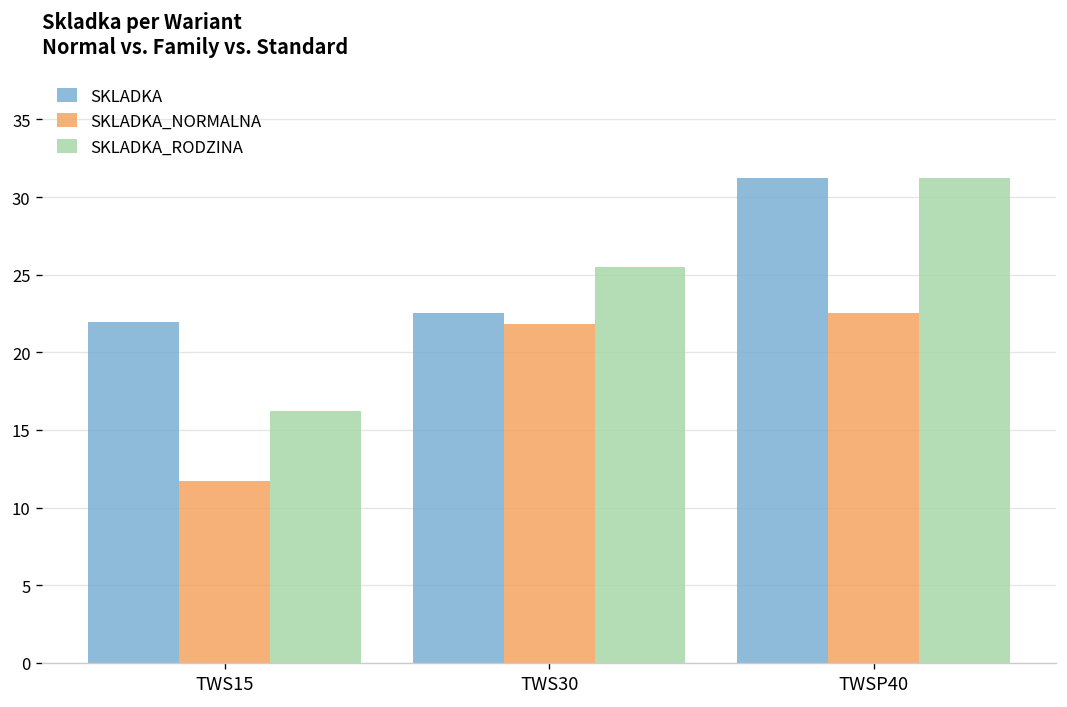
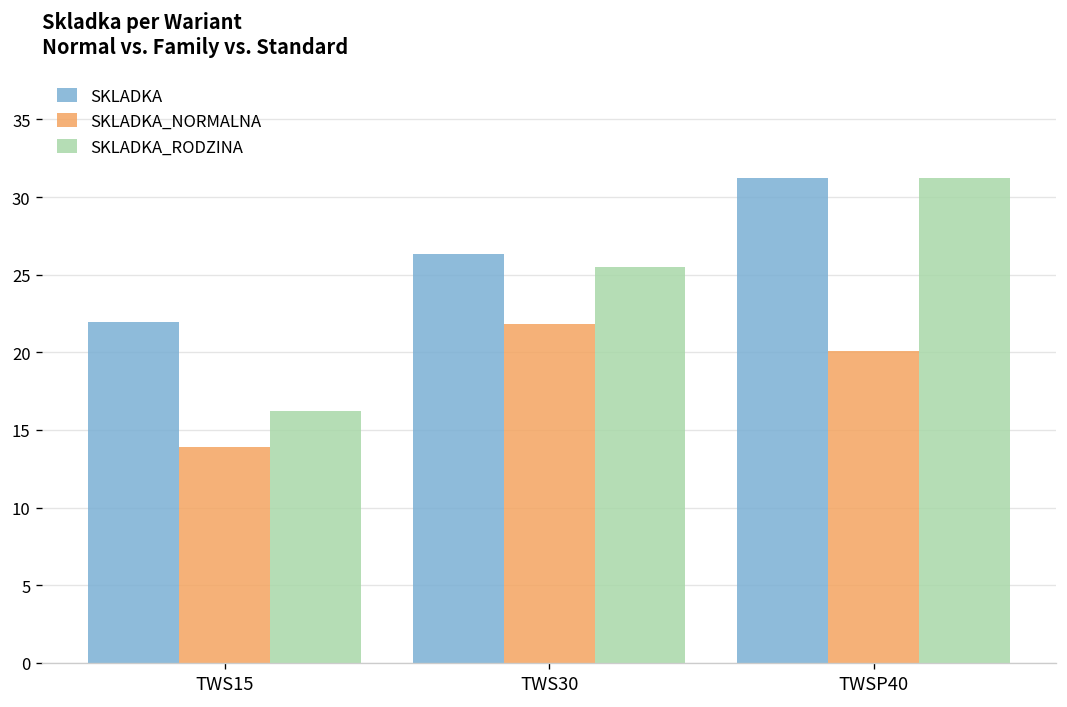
  {
    "SKLADKA": {
      "TWS15": 21.9,
-     "TWS30": 22.5,
+     "TWS30": 26.3,
      "TWSP40": 31.3
    },
    "SKLADKA_NORMALNA": {
-     "TWS15": 11.7,
+     "TWS15": 13.9,
      "TWS30": 21.8,
-     "TWSP40": 22.5
+     "TWSP40": 20.1
    },
    "SKLADKA_RODZINA": {
      "TWS15": 16.3,
      "TWS30": 25.5,
      "TWSP40": 31.3
    }
  }
